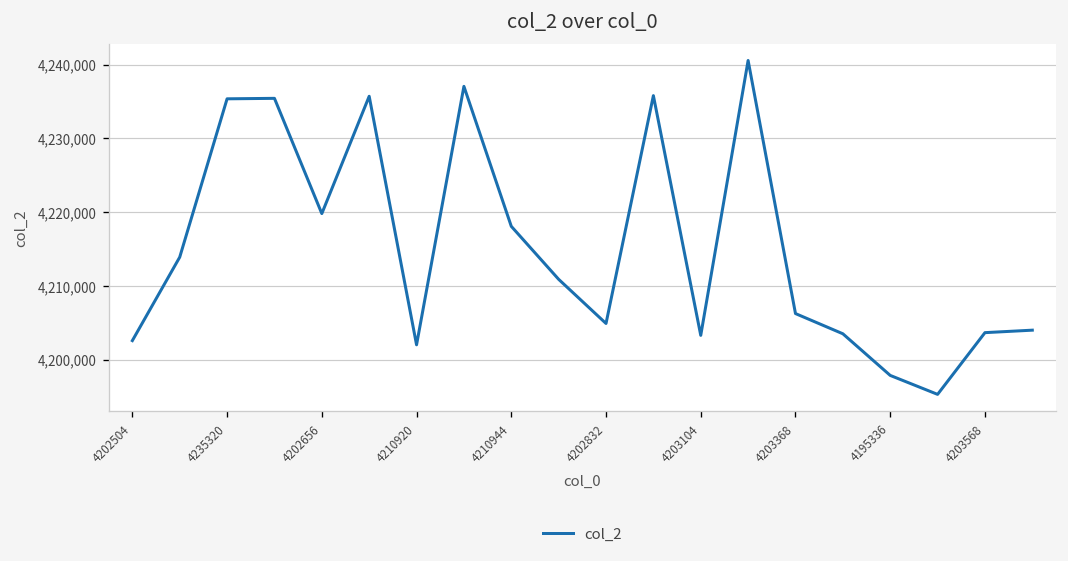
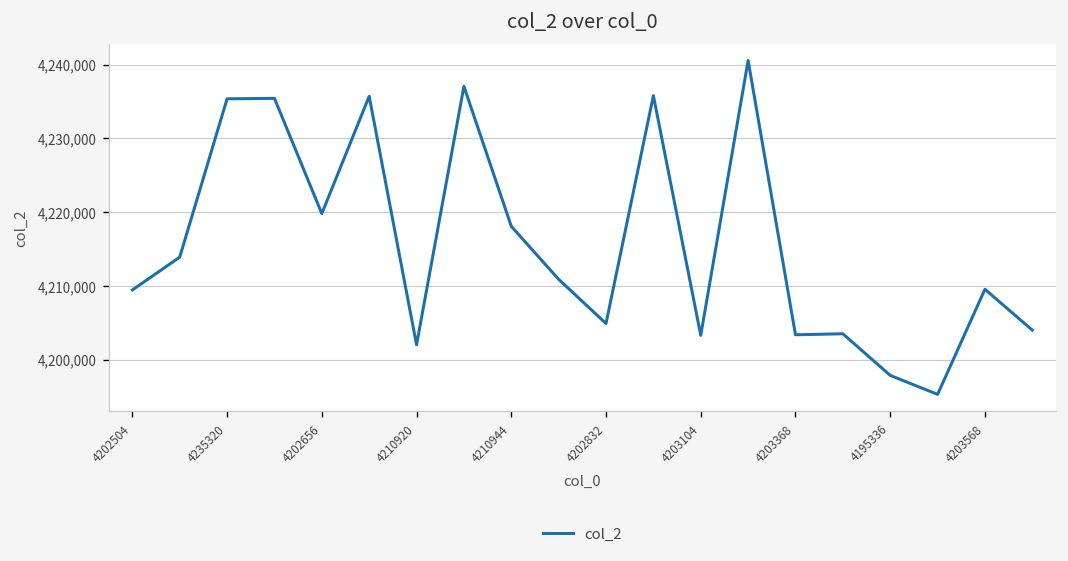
  {
-   "4202504": "4,203,000",
+   "4202504": "4,209,000",
    "4235320": "4,235,000",
    "4202656": "4,220,000",
    "4210920": "4,202,000",
    "4210944": "4,218,000",
    "4202832": "4,205,000",
    "4203104": "4,203,000",
-   "4203368": "4,206,000",
+   "4203368": "4,203,000",
    "4195336": "4,198,000",
-   "4203568": "4,204,000"
+   "4203568": "4,210,000"
  }
